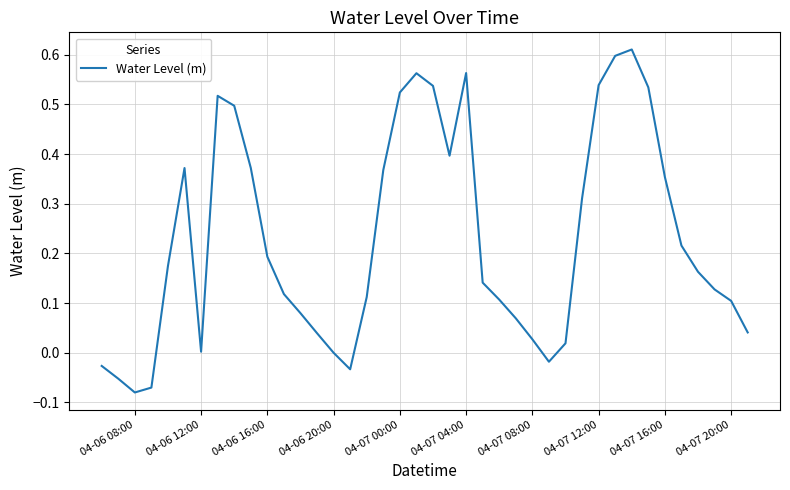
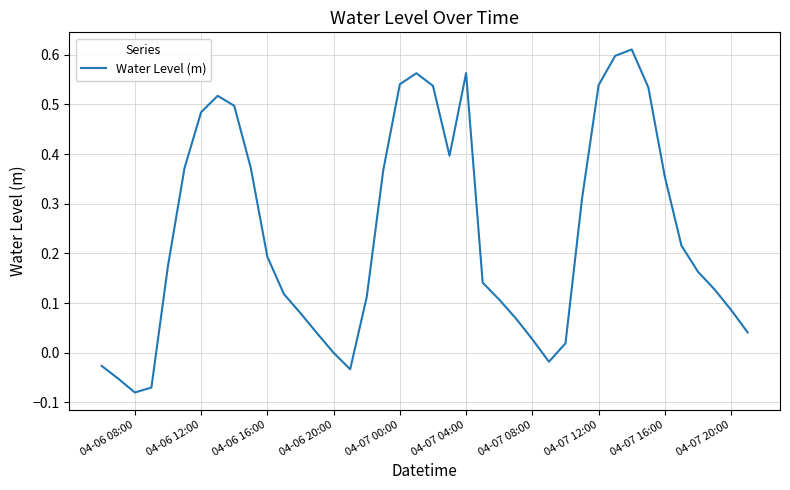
  {
    "04-06 08:00": -0.08,
-   "04-06 12:00": 0.00,
+   "04-06 12:00": 0.48,
    "04-06 16:00": 0.19,
    "04-06 20:00": 0.00,
-   "04-07 00:00": 0.52,
+   "04-07 00:00": 0.54,
    "04-07 04:00": 0.56,
    "04-07 08:00": 0.03,
    "04-07 12:00": 0.54,
    "04-07 16:00": 0.35,
-   "04-07 20:00": 0.10
+   "04-07 20:00": 0.09
  }
